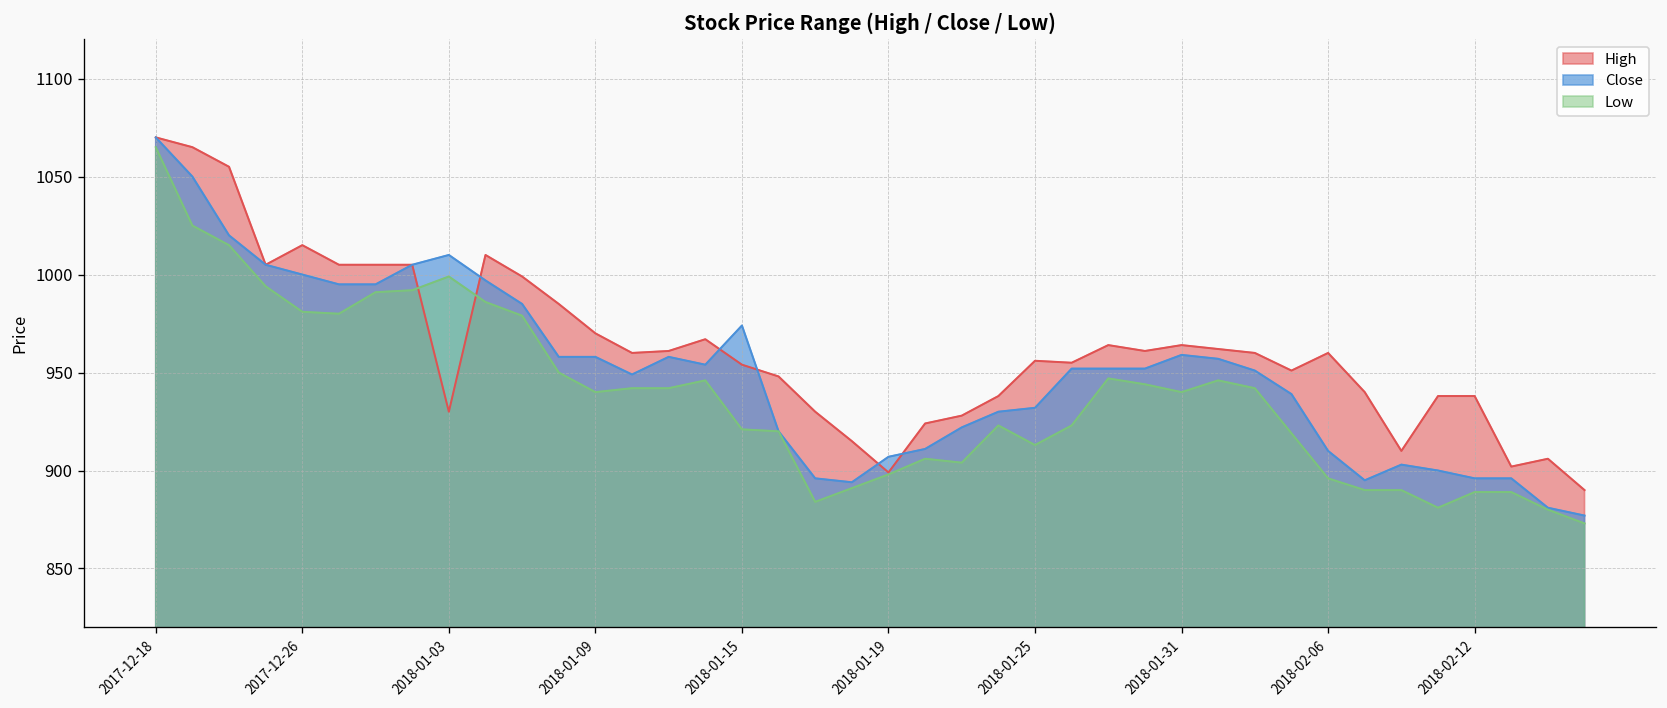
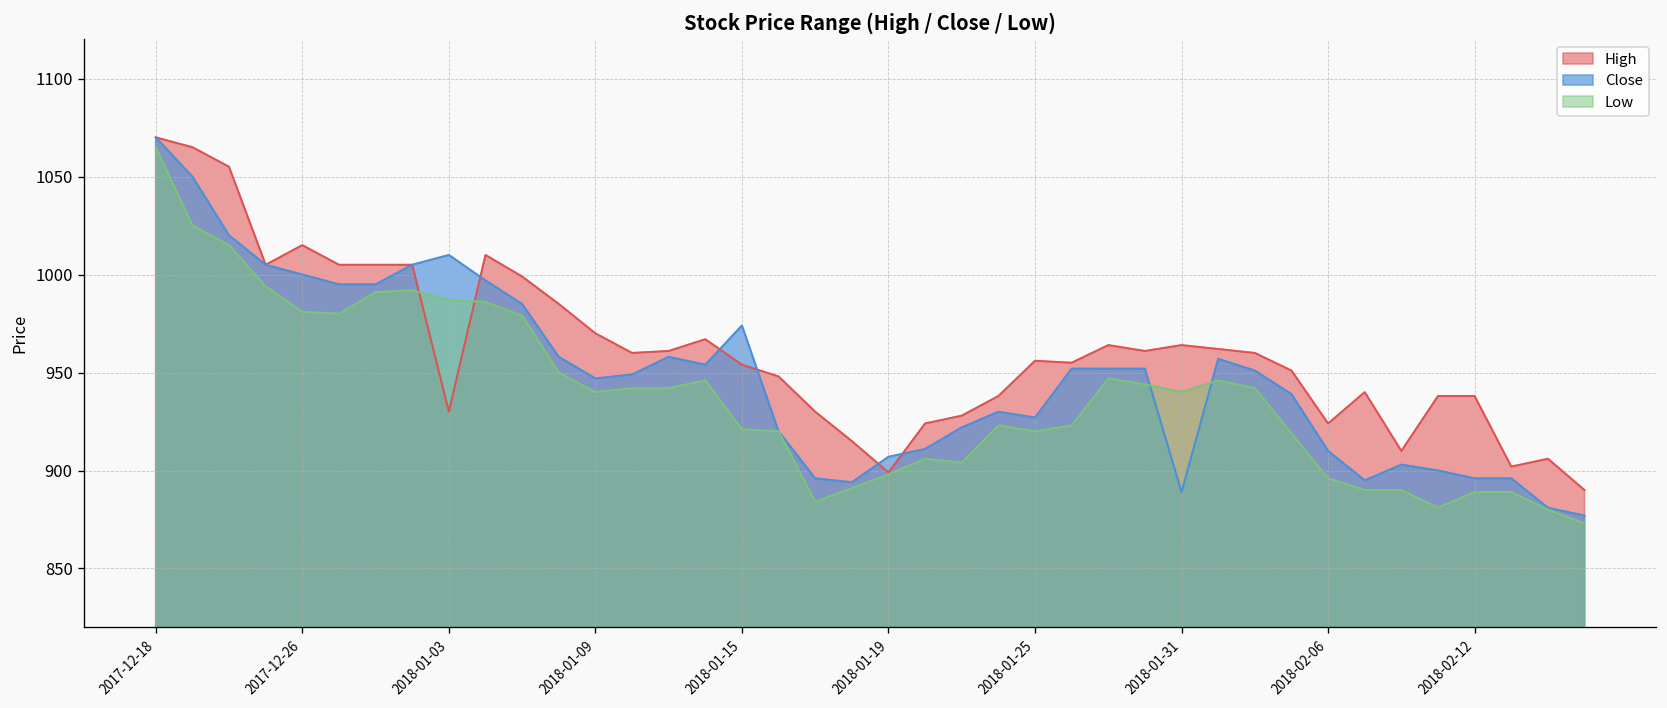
  {
    "High": {
      "2017-12-26": 1015,
      "2018-01-03": 930,
      "2018-01-09": 970,
      "2018-01-15": 954,
      "2018-01-25": 956,
      "2018-01-31": 964,
-     "2018-02-06": 960,
+     "2018-02-06": 924,
      "2018-02-12": 938
    },
    "Close": {
      "2017-12-26": 1000,
      "2018-01-03": 1010,
-     "2018-01-09": 958,
+     "2018-01-09": 947,
      "2018-01-15": 974,
      "2018-01-19": 907,
-     "2018-01-25": 932,
-     "2018-01-31": 959,
+     "2018-01-25": 927,
+     "2018-01-31": 889,
      "2018-02-06": 910,
      "2018-02-12": 896
    },
    "Low": {
      "2017-12-18": 1065,
      "2017-12-26": 981,
-     "2018-01-03": 999,
+     "2018-01-03": 987,
      "2018-01-09": 940,
      "2018-01-15": 921,
-     "2018-01-25": 913,
+     "2018-01-25": 920,
      "2018-01-31": 940,
      "2018-02-06": 896,
      "2018-02-12": 889
    }
  }
